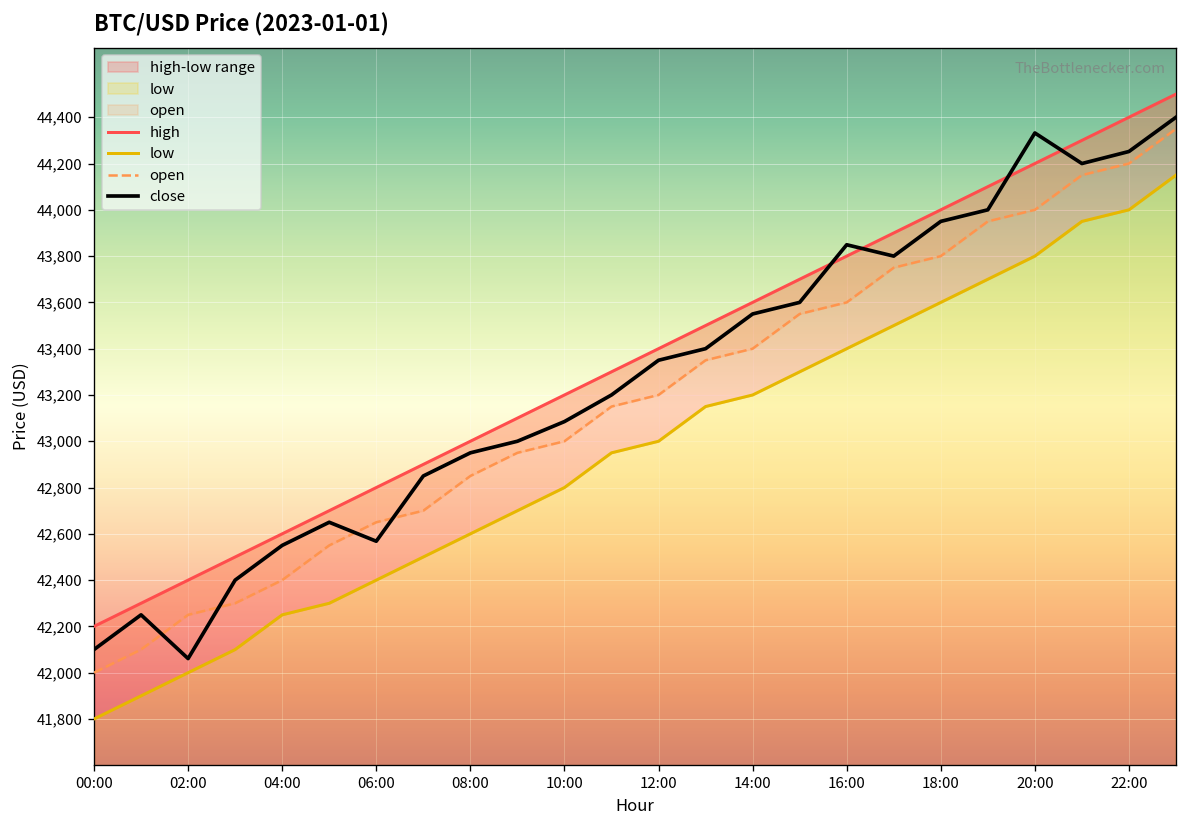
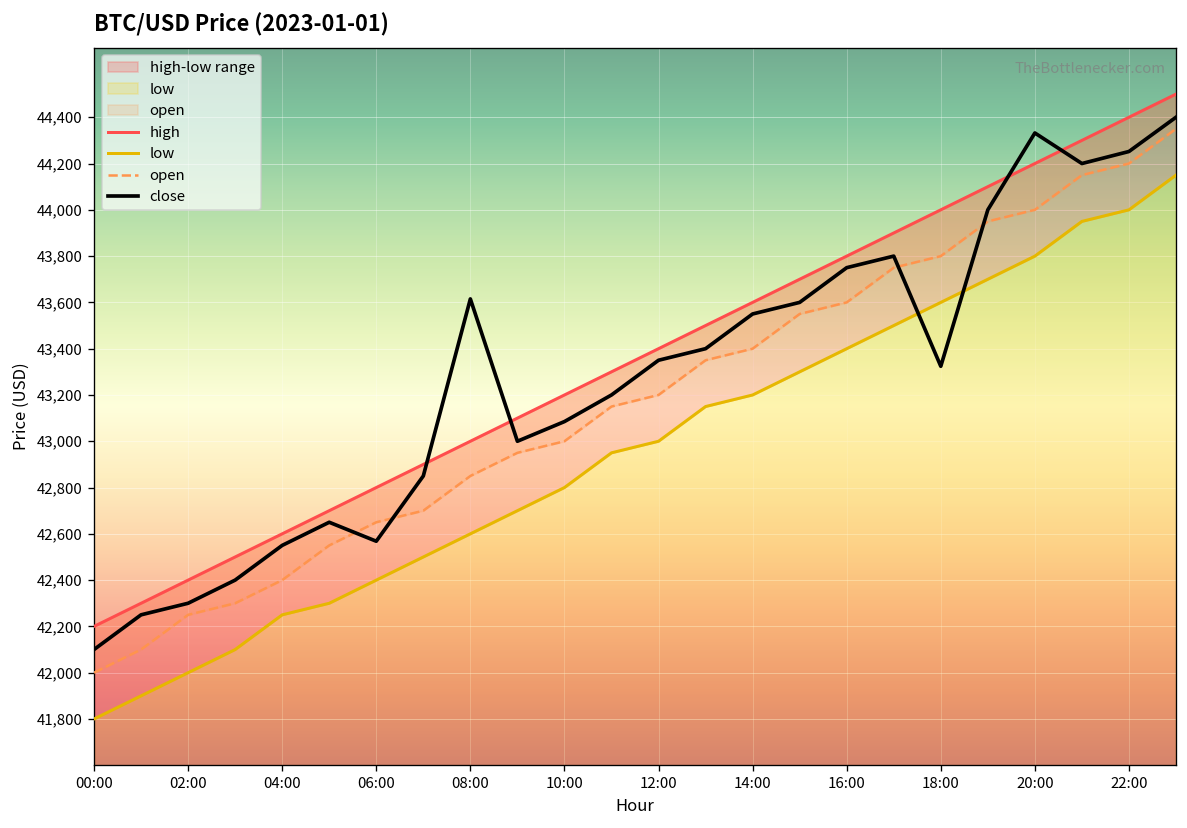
  {
    "close": {
      "00:00": "42,100",
-     "02:00": "42,060",
+     "02:00": "42,300",
      "04:00": "42,550",
      "06:00": "42,570",
-     "08:00": "42,950",
+     "08:00": "43,620",
      "10:00": "43,090",
      "12:00": "43,350",
      "14:00": "43,550",
-     "16:00": "43,850",
-     "18:00": "43,950",
+     "16:00": "43,750",
+     "18:00": "43,320",
      "20:00": "44,330",
      "22:00": "44,250"
    }
  }
